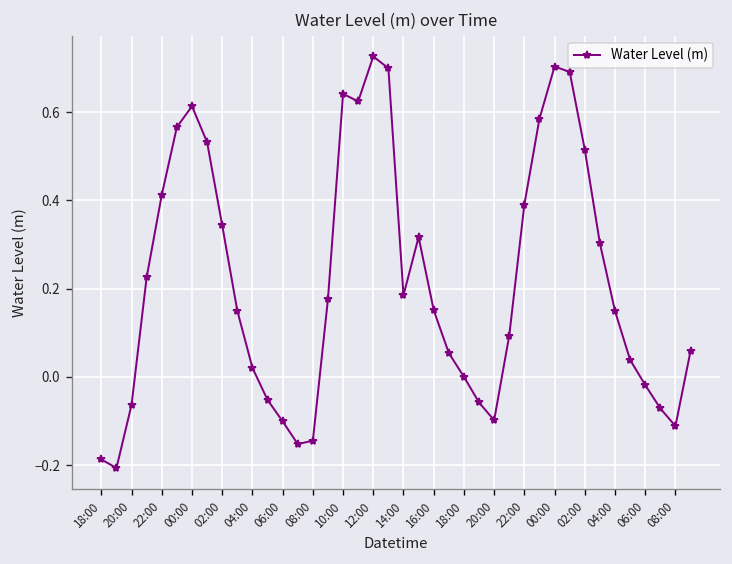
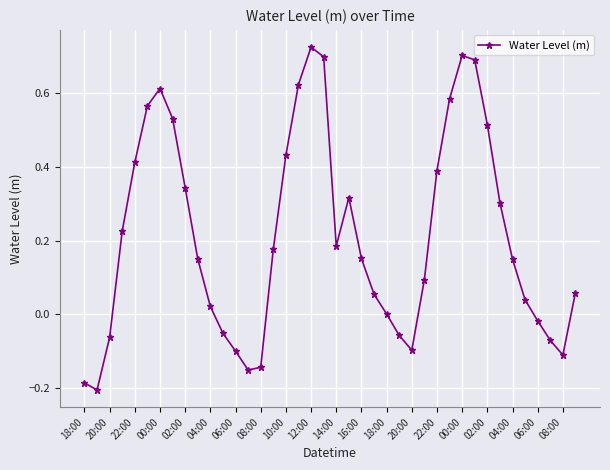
  {
-   "10:00": 0.64,
+   "10:00": 0.43,
    "12:00": 0.73,
    "14:00": 0.19,
    "16:00": 0.15
  }
